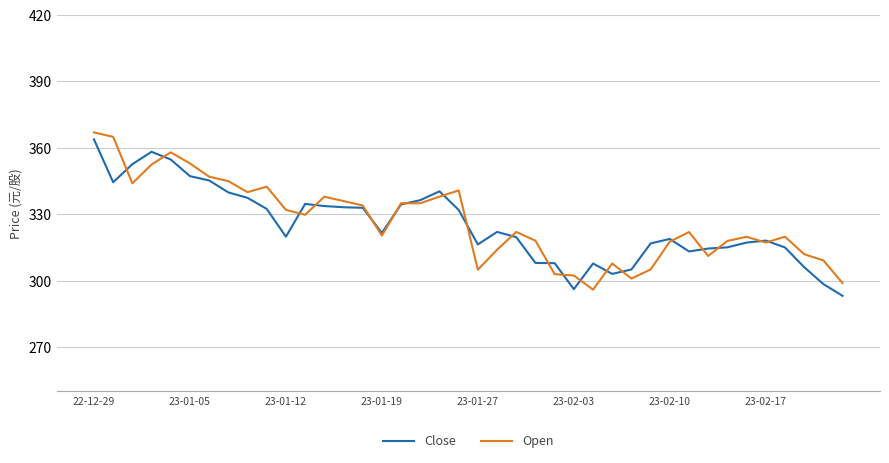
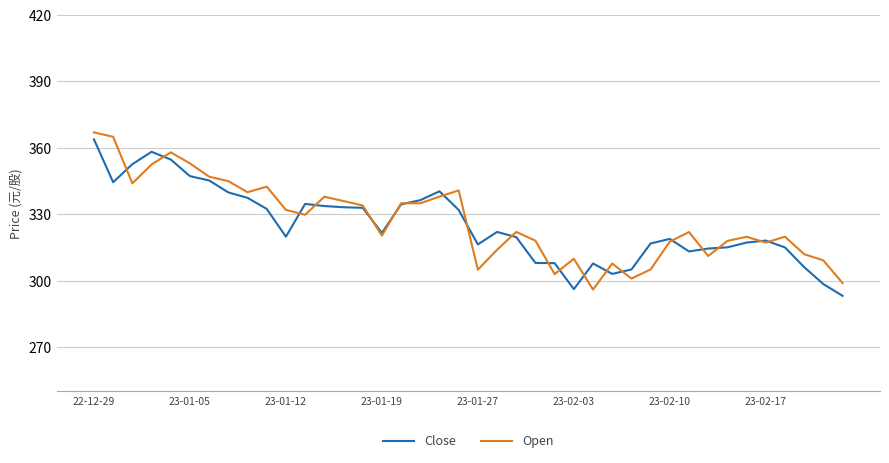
  {
    "Close": {
      "22-12-29": 364,
      "23-01-05": 347,
      "23-01-12": 320,
      "23-01-19": 322,
      "23-01-27": 316,
      "23-02-03": 296,
      "23-02-10": 319
    },
    "Open": {
      "22-12-29": 367,
      "23-01-05": 353,
      "23-01-12": 332,
      "23-01-19": 320,
      "23-01-27": 305,
-     "23-02-03": 302,
+     "23-02-03": 310,
      "23-02-10": 318
    }
  }
